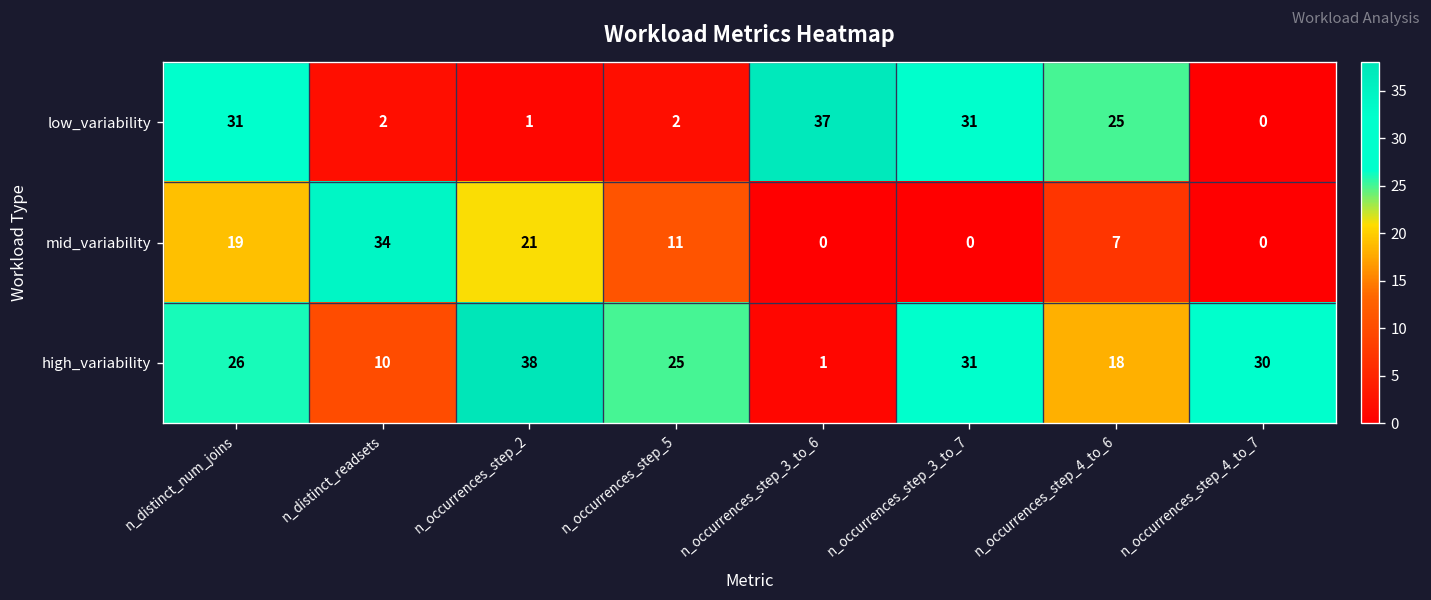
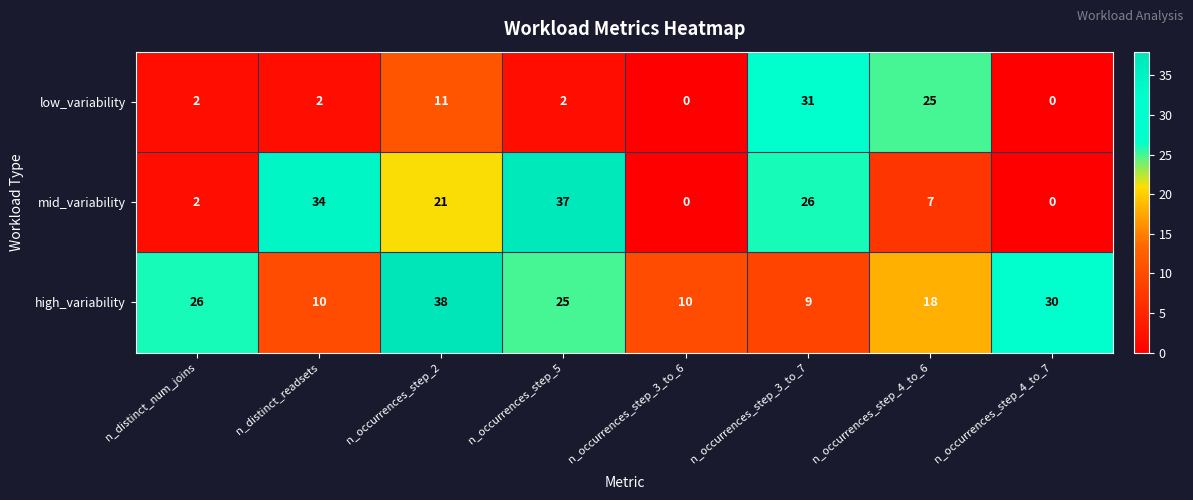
  {
    "low_variability": {
-     "n_distinct_num_joins": 31,
+     "n_distinct_num_joins": 2,
      "n_distinct_readsets": 2,
-     "n_occurrences_step_2": 1,
+     "n_occurrences_step_2": 11,
      "n_occurrences_step_5": 2,
-     "n_occurrences_step_3_to_6": 37,
+     "n_occurrences_step_3_to_6": 0,
      "n_occurrences_step_3_to_7": 31,
      "n_occurrences_step_4_to_6": 25,
      "n_occurrences_step_4_to_7": 0
    },
    "mid_variability": {
-     "n_distinct_num_joins": 19,
+     "n_distinct_num_joins": 2,
      "n_distinct_readsets": 34,
      "n_occurrences_step_2": 21,
-     "n_occurrences_step_5": 11,
+     "n_occurrences_step_5": 37,
      "n_occurrences_step_3_to_6": 0,
-     "n_occurrences_step_3_to_7": 0,
+     "n_occurrences_step_3_to_7": 26,
      "n_occurrences_step_4_to_6": 7,
      "n_occurrences_step_4_to_7": 0
    },
    "high_variability": {
      "n_distinct_num_joins": 26,
      "n_distinct_readsets": 10,
      "n_occurrences_step_2": 38,
      "n_occurrences_step_5": 25,
-     "n_occurrences_step_3_to_6": 1,
-     "n_occurrences_step_3_to_7": 31,
+     "n_occurrences_step_3_to_6": 10,
+     "n_occurrences_step_3_to_7": 9,
      "n_occurrences_step_4_to_6": 18,
      "n_occurrences_step_4_to_7": 30
    }
  }
